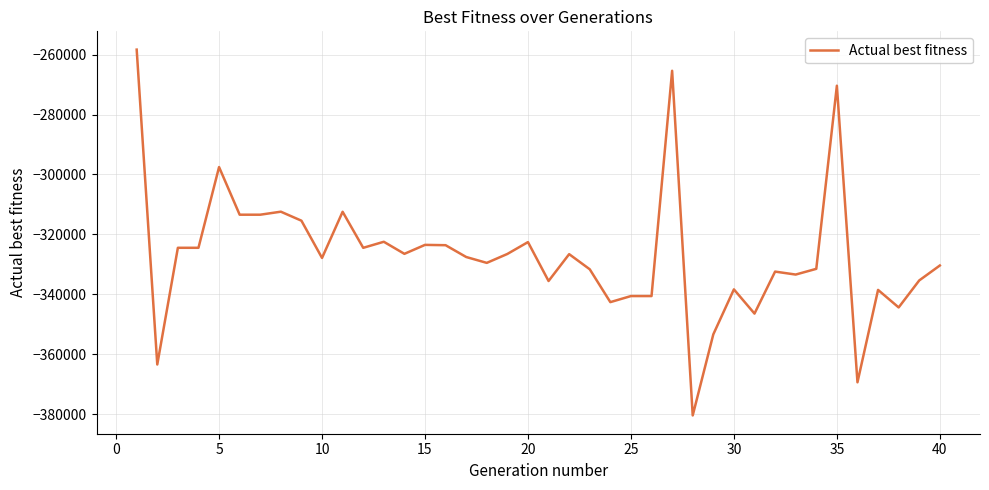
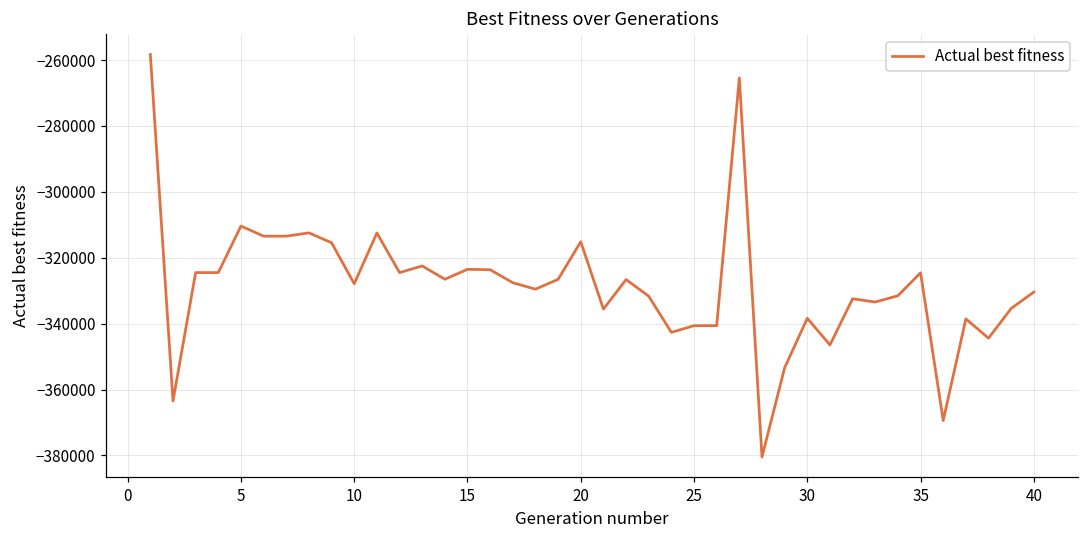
  {
-   "5": -298000,
+   "5": -310000,
    "10": -328000,
    "15": -324000,
-   "20": -323000,
+   "20": -315000,
    "25": -341000,
    "30": -338000,
-   "35": -270000,
+   "35": -325000,
    "40": -330000
  }
